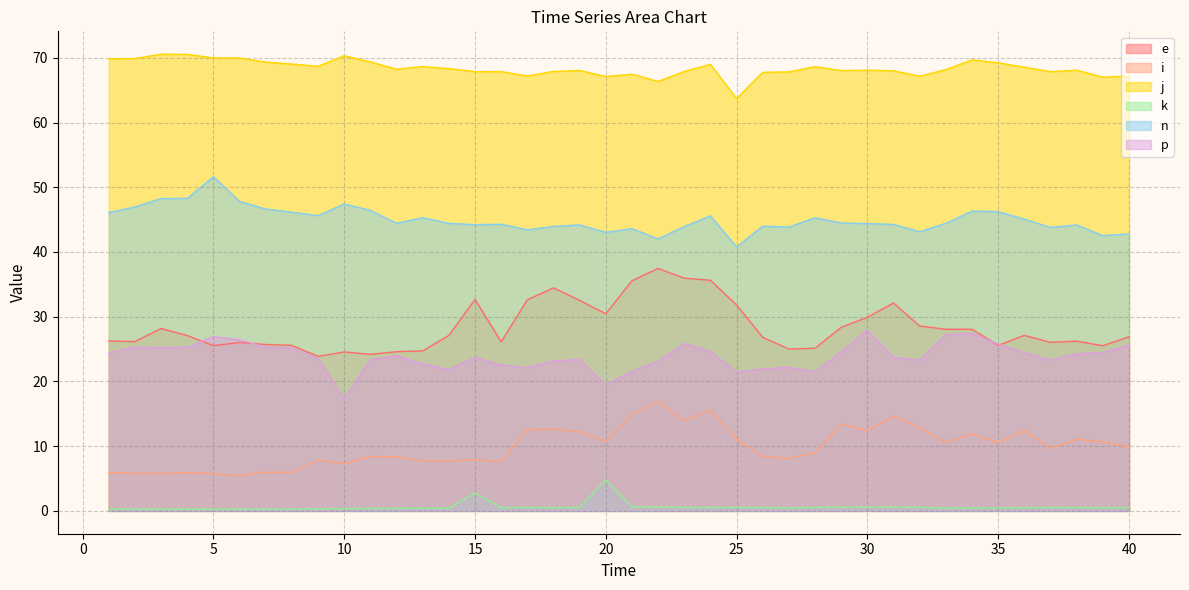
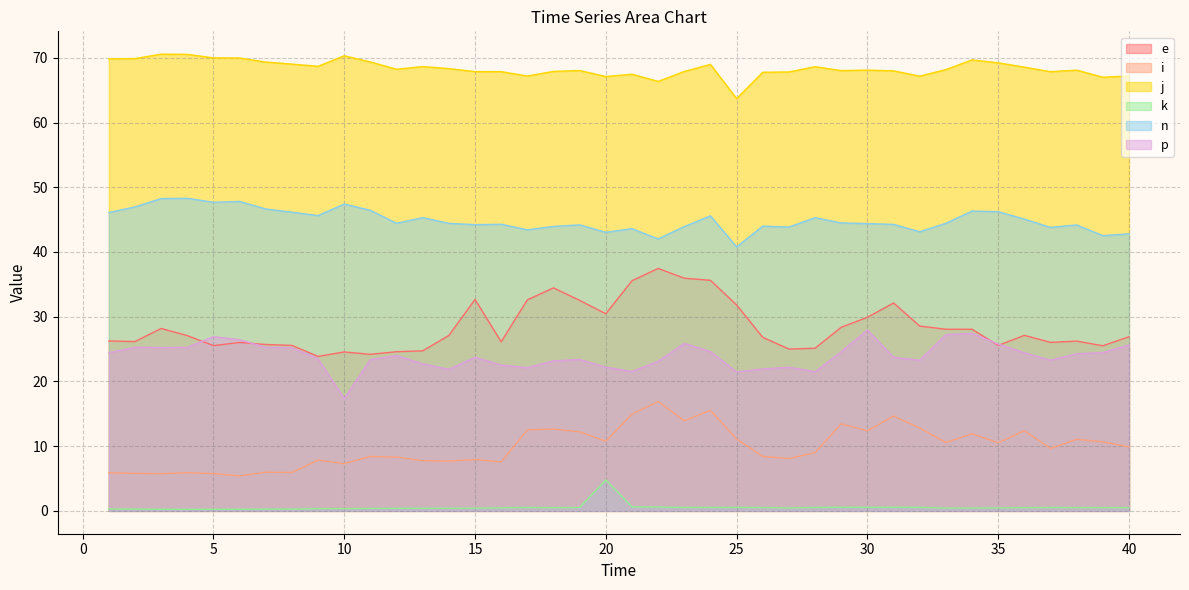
  {
    "j": {
      "5": 70,
      "10": 70,
      "15": 68,
      "20": 67,
      "25": 64,
      "30": 68,
      "35": 69
    },
    "k": {
      "5": 0,
      "10": 0,
-     "15": 3,
+     "15": 0,
      "20": 5,
      "25": 1,
      "30": 1,
      "35": 0,
      "40": 0
    },
    "n": {
-     "5": 52,
+     "5": 48,
      "10": 47,
      "15": 44,
      "20": 43,
      "25": 41,
      "30": 44,
      "35": 46,
      "40": 43
    },
    "p": {
      "5": 27,
      "10": 17,
      "15": 24,
-     "20": 19,
+     "20": 22,
      "25": 21,
      "30": 28,
      "40": 26
    }
  }
